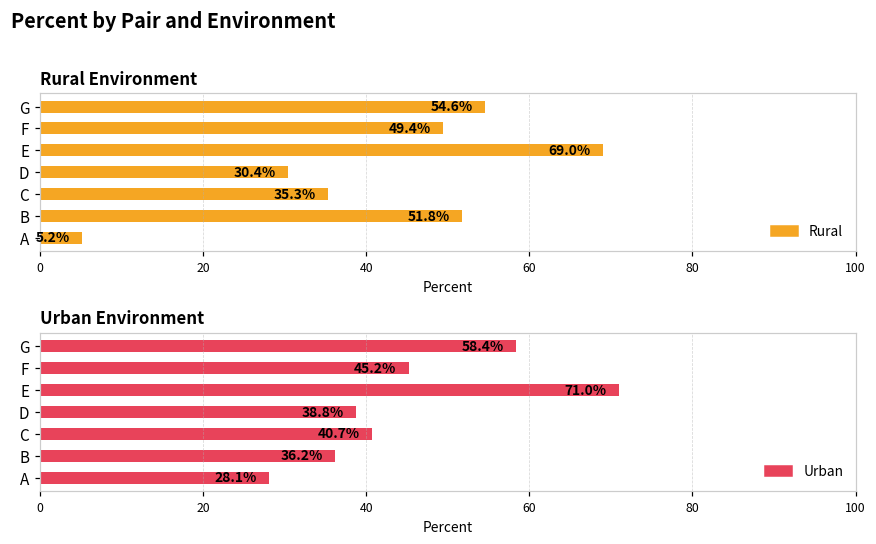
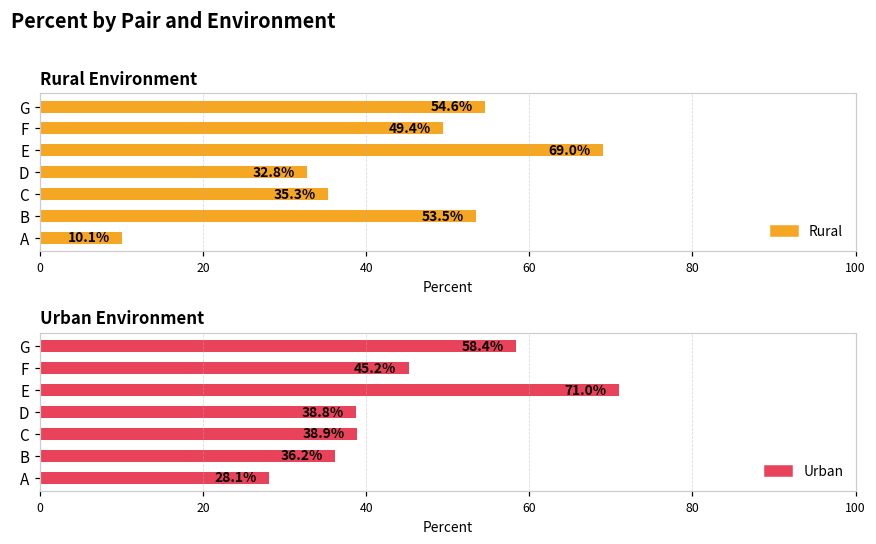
  {
    "Rural Environment": {
      "G": "54.6%",
      "F": "49.4%",
      "E": "69.0%",
-     "D": "30.4%",
+     "D": "32.8%",
      "C": "35.3%",
-     "B": "51.8%",
-     "A": "5.2%"
+     "B": "53.5%",
+     "A": "10.1%"
    },
    "Urban Environment": {
      "G": "58.4%",
      "F": "45.2%",
      "E": "71.0%",
      "D": "38.8%",
-     "C": "40.7%",
+     "C": "38.9%",
      "B": "36.2%",
      "A": "28.1%"
    }
  }
